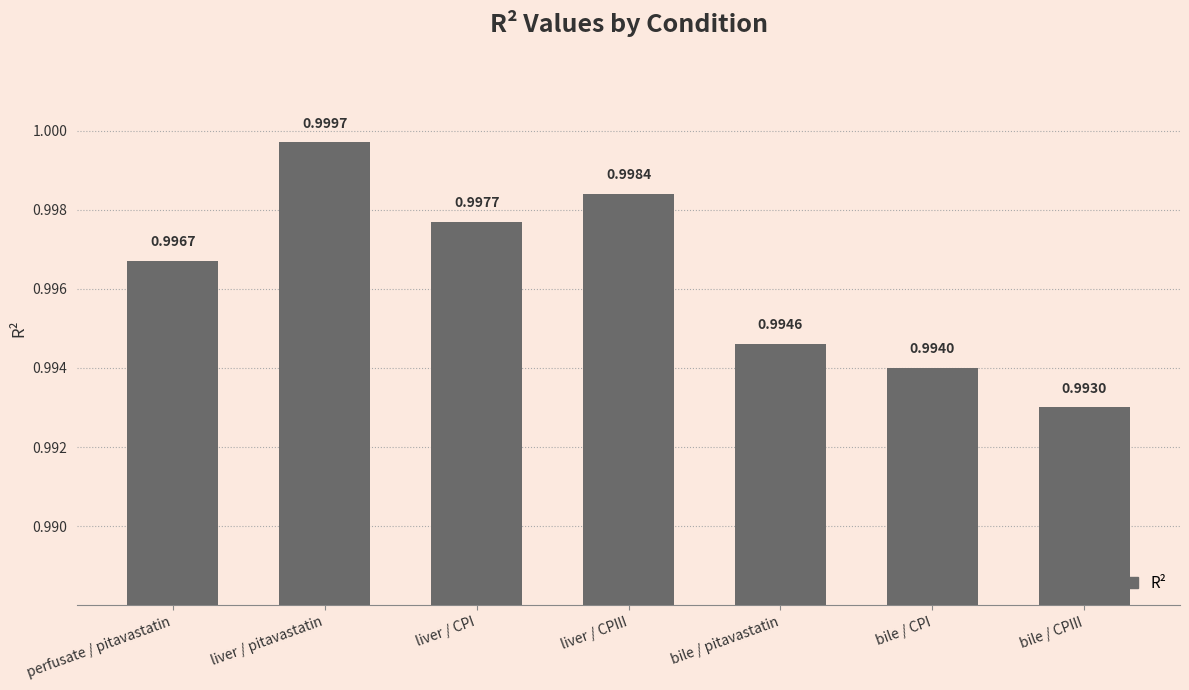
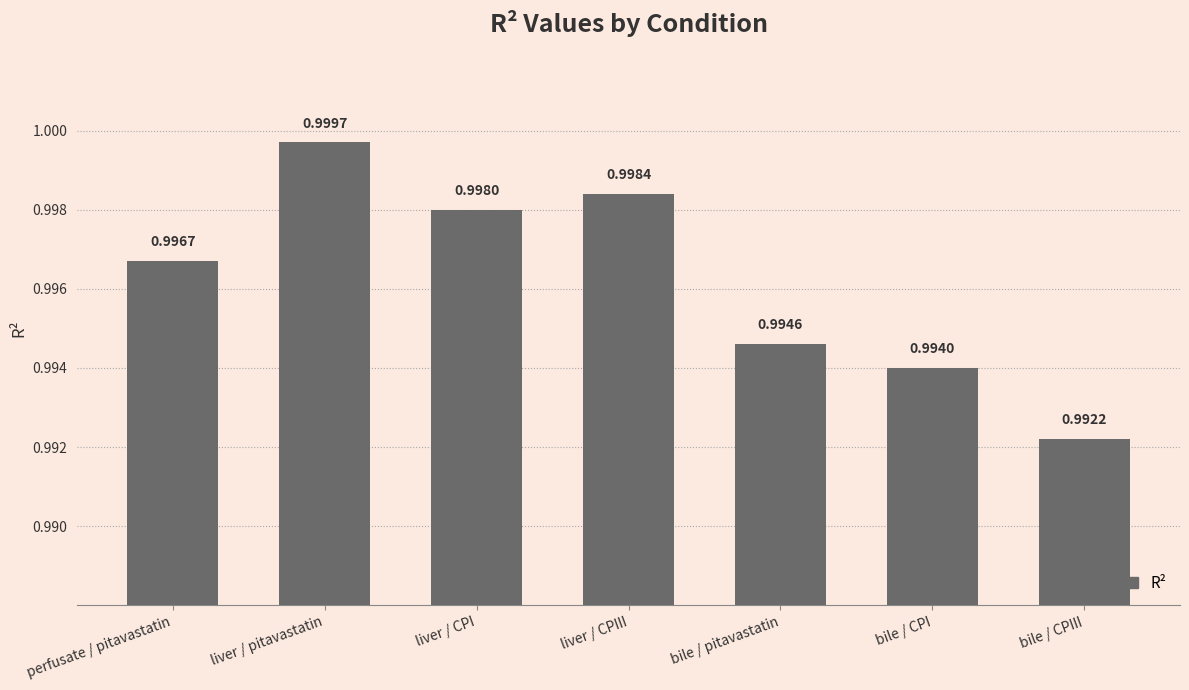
  {
    "perfusate / pitavastatin": 0.9967,
    "liver / pitavastatin": 0.9997,
-   "liver / CPI": 0.9977,
+   "liver / CPI": 0.9980,
    "liver / CPIII": 0.9984,
    "bile / pitavastatin": 0.9946,
    "bile / CPI": 0.9940,
-   "bile / CPIII": 0.9930
+   "bile / CPIII": 0.9922
  }
